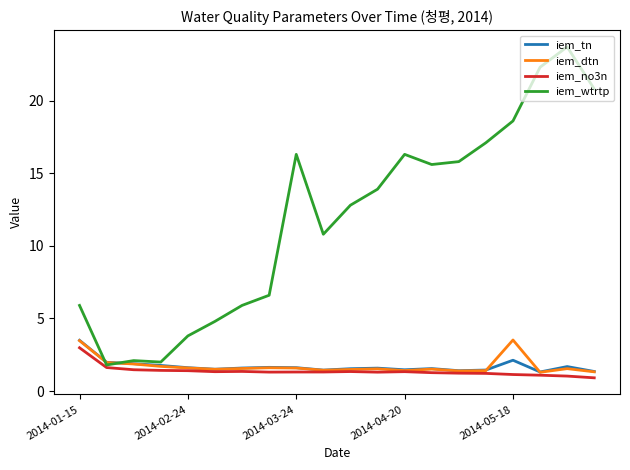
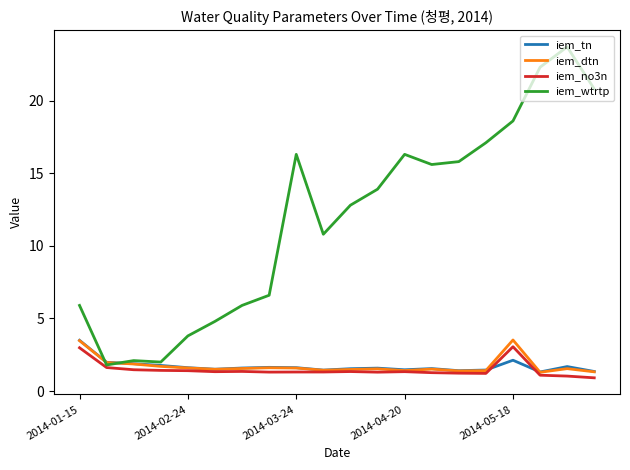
  {
    "iem_tn": {
      "2014-05-18": 2.1
    },
    "iem_dtn": {
      "2014-05-18": 3.5
    },
    "iem_no3n": {
      "2014-01-15": 3.0,
      "2014-02-24": 1.4,
      "2014-03-24": 1.3,
-     "2014-05-18": 1.1
+     "2014-05-18": 3.1
    },
    "iem_wtrtp": {
      "2014-01-15": 5.9,
      "2014-02-24": 3.8,
      "2014-03-24": 16.3,
      "2014-04-20": 16.3,
      "2014-05-18": 18.6
    }
  }
